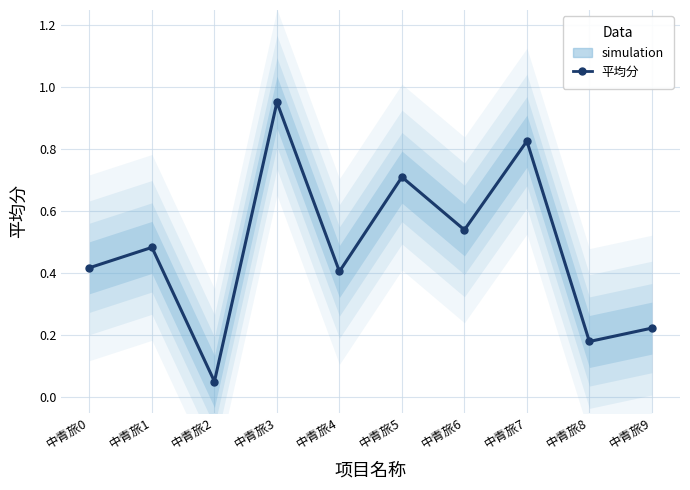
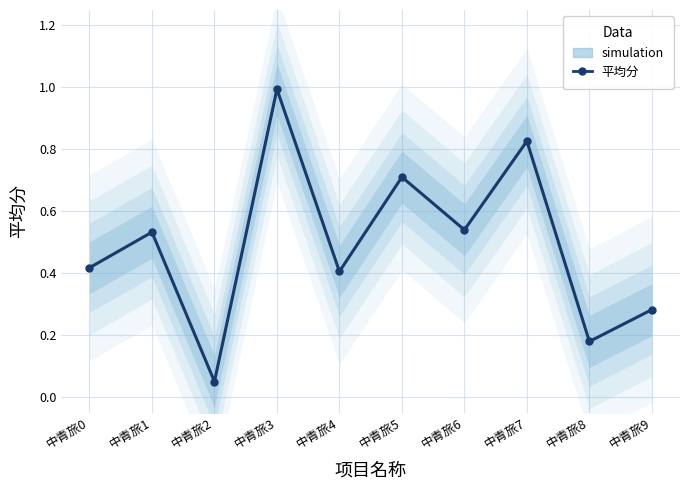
  {
    "平均分": {
      "中青旅0": 0.42,
-     "中青旅1": 0.48,
+     "中青旅1": 0.53,
      "中青旅2": 0.05,
-     "中青旅3": 0.95,
+     "中青旅3": 0.99,
      "中青旅4": 0.41,
      "中青旅5": 0.71,
      "中青旅6": 0.54,
      "中青旅7": 0.83,
      "中青旅8": 0.18,
-     "中青旅9": 0.22
+     "中青旅9": 0.28
    }
  }
